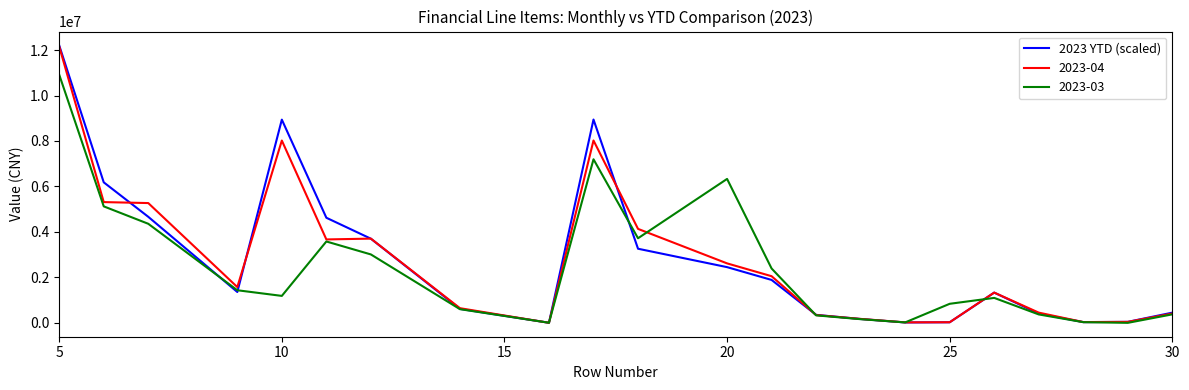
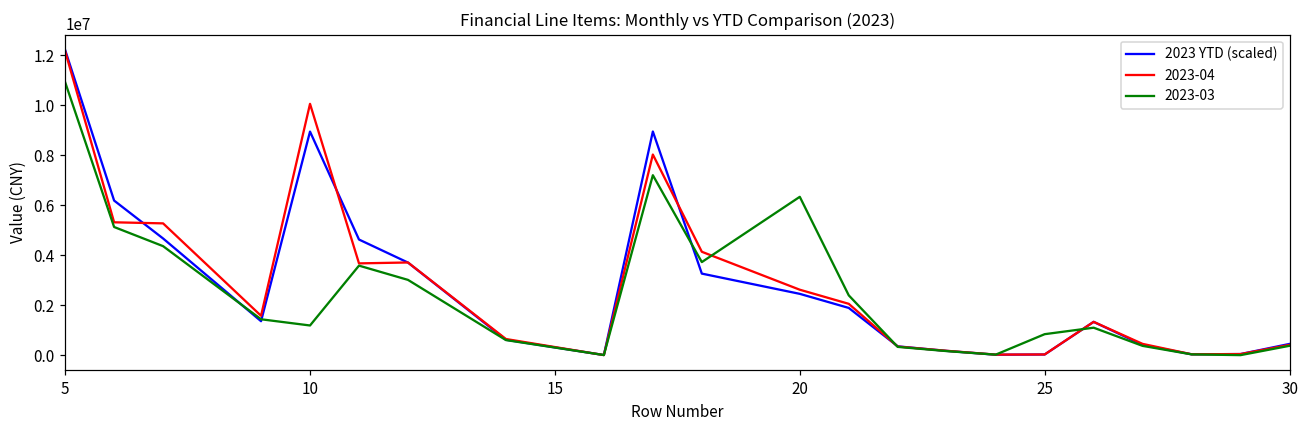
  {
    "2023 YTD (scaled)": {
      "10": 8900000,
      "20": 2500000
    },
    "2023-04": {
-     "10": 8000000,
+     "10": 10000000,
      "20": 2600000
    },
    "2023-03": {
      "5": 10900000,
      "10": 1200000,
      "20": 6300000,
      "25": 800000
    }
  }
